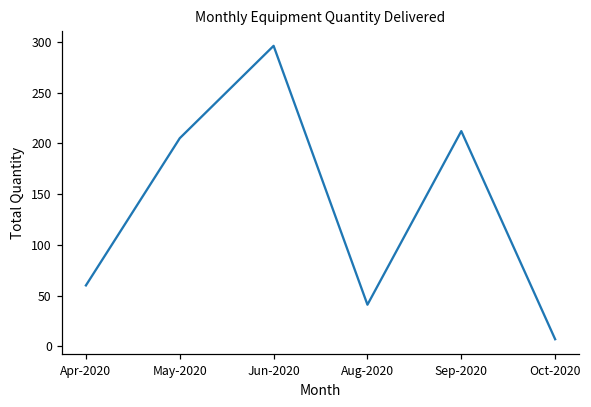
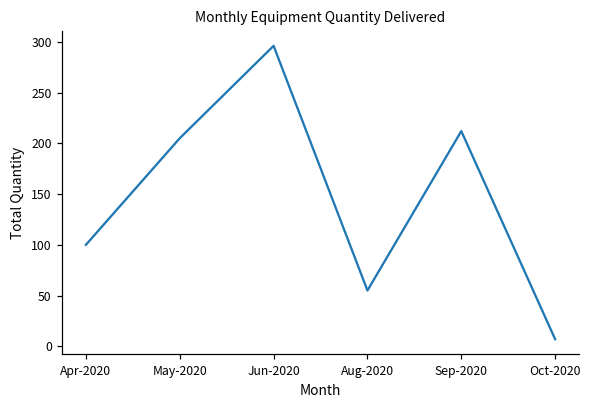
  {
-   "Apr-2020": 60,
+   "Apr-2020": 100,
    "May-2020": 210,
    "Jun-2020": 300,
-   "Aug-2020": 40,
+   "Aug-2020": 60,
    "Sep-2020": 210,
    "Oct-2020": 10
  }
